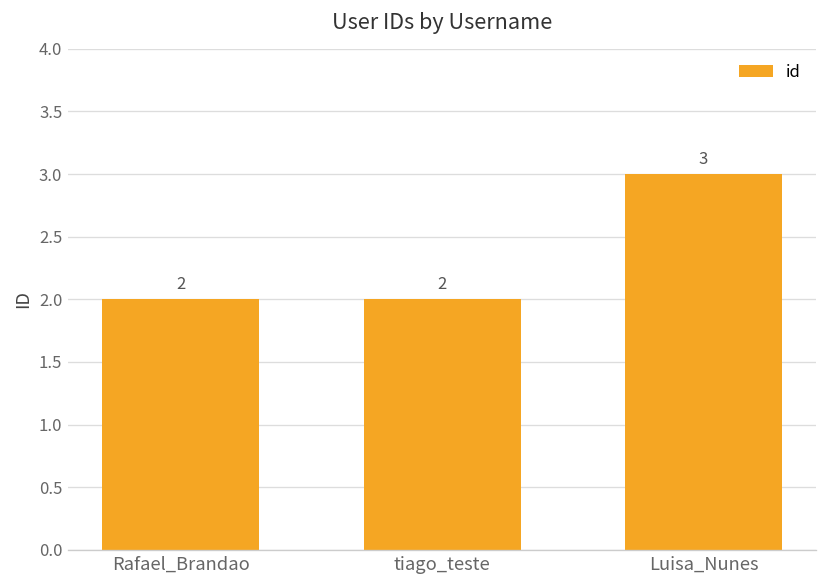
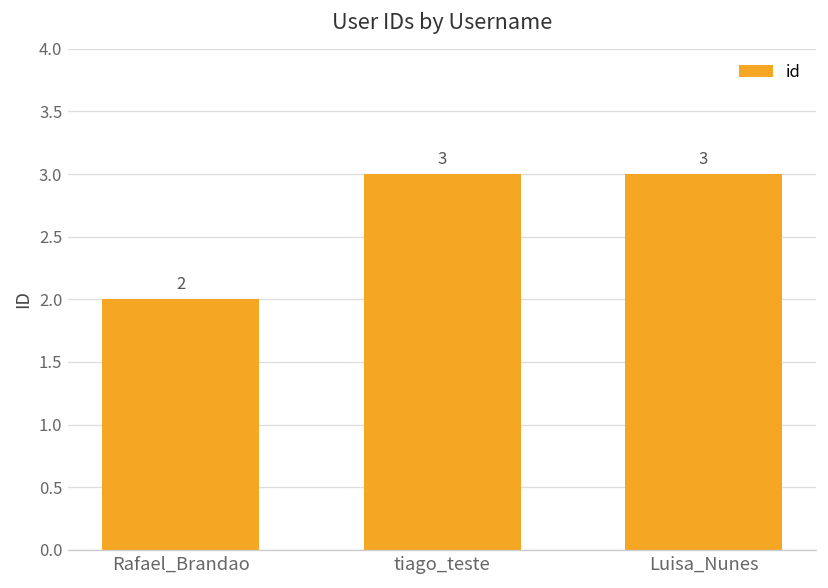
  {
    "Rafael_Brandao": 2,
-   "tiago_teste": 2,
+   "tiago_teste": 3,
    "Luisa_Nunes": 3
  }
